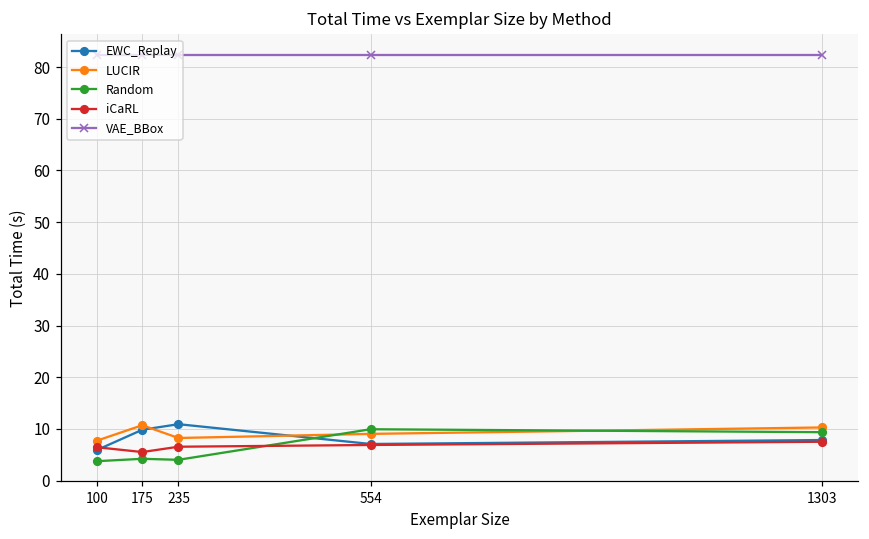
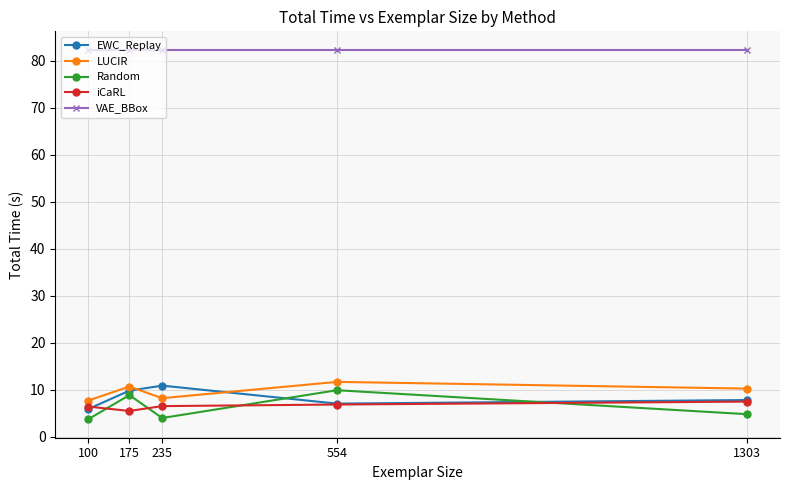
  {
    "EWC_Replay": {
      "175": 10,
      "235": 11
    },
    "LUCIR": {
      "100": 8,
      "175": 11,
      "235": 8,
-     "554": 9,
+     "554": 12,
      "1303": 10
    },
    "Random": {
      "100": 4,
-     "175": 4,
+     "175": 9,
      "235": 4,
      "554": 10,
-     "1303": 9
+     "1303": 5
    },
    "iCaRL": {
      "175": 6,
      "235": 7
    },
    "VAE_BBox": {
      "554": 82,
      "1303": 82
    }
  }
